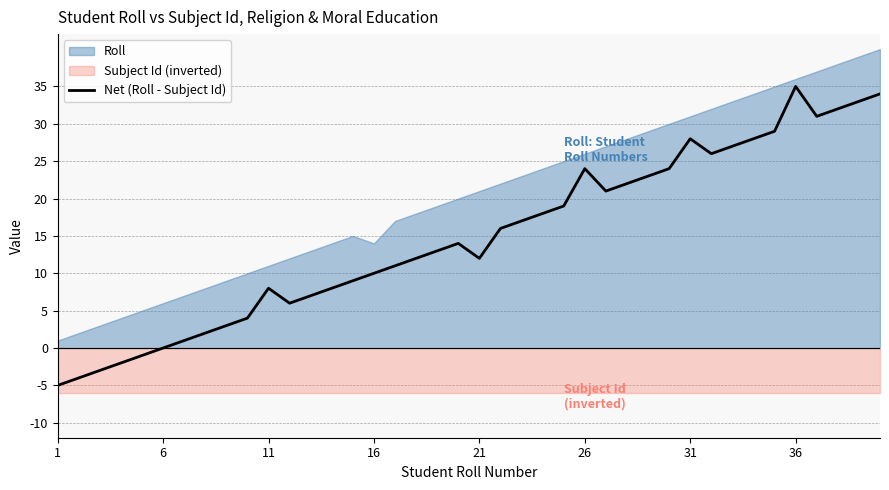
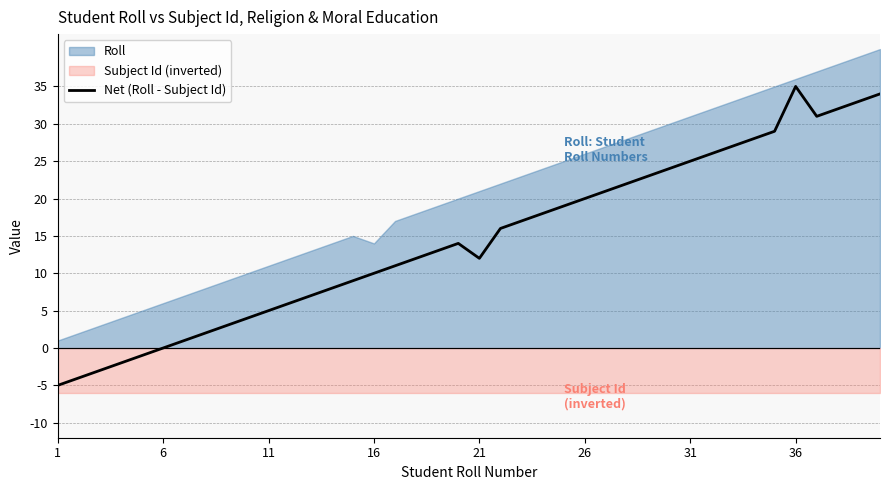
  {
    "Net (Roll - Subject Id)": {
      "1": -5,
-     "11": 8,
+     "11": 5,
      "16": 10,
      "21": 12,
-     "26": 24,
-     "31": 28,
+     "26": 20,
+     "31": 25,
      "36": 35
    },
    "Roll": {
      "1": 1,
      "6": 6,
      "11": 11,
      "16": 14,
      "21": 21,
      "26": 26,
      "31": 31,
      "36": 36
    },
    "Subject Id (inverted)": {
      "1": 0,
      "11": 0,
      "16": 0,
      "21": 0,
      "26": 0,
      "31": 0,
      "36": 0
    }
  }
